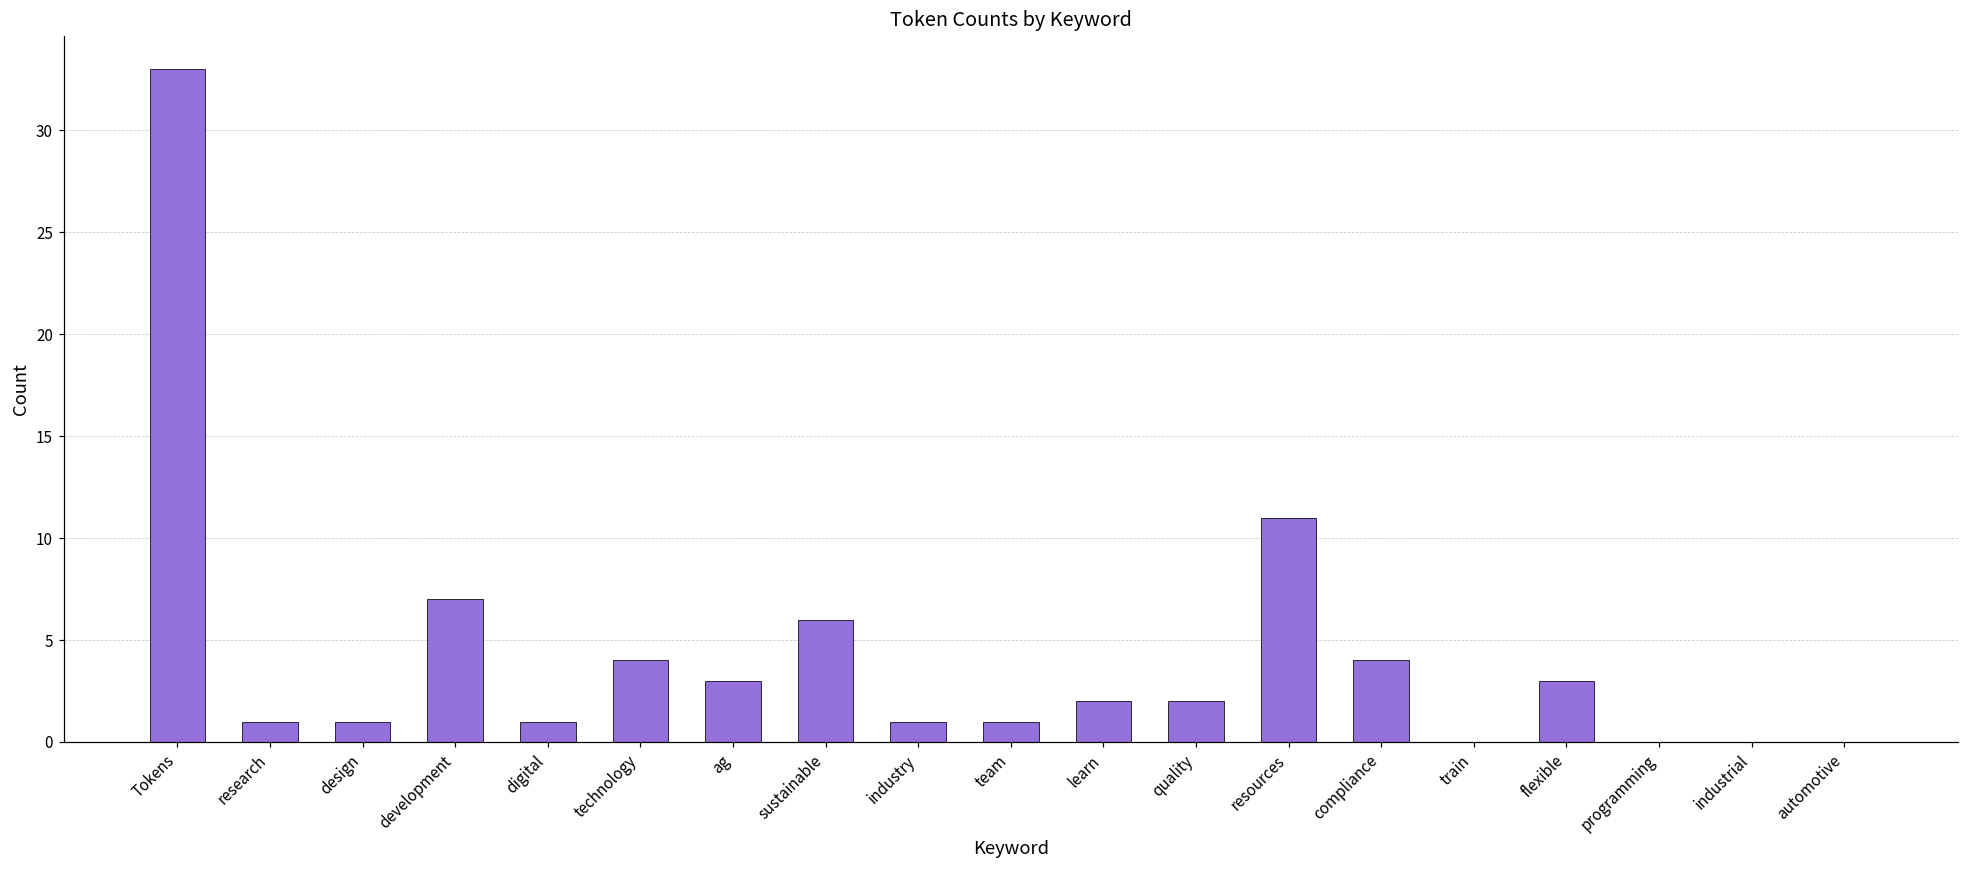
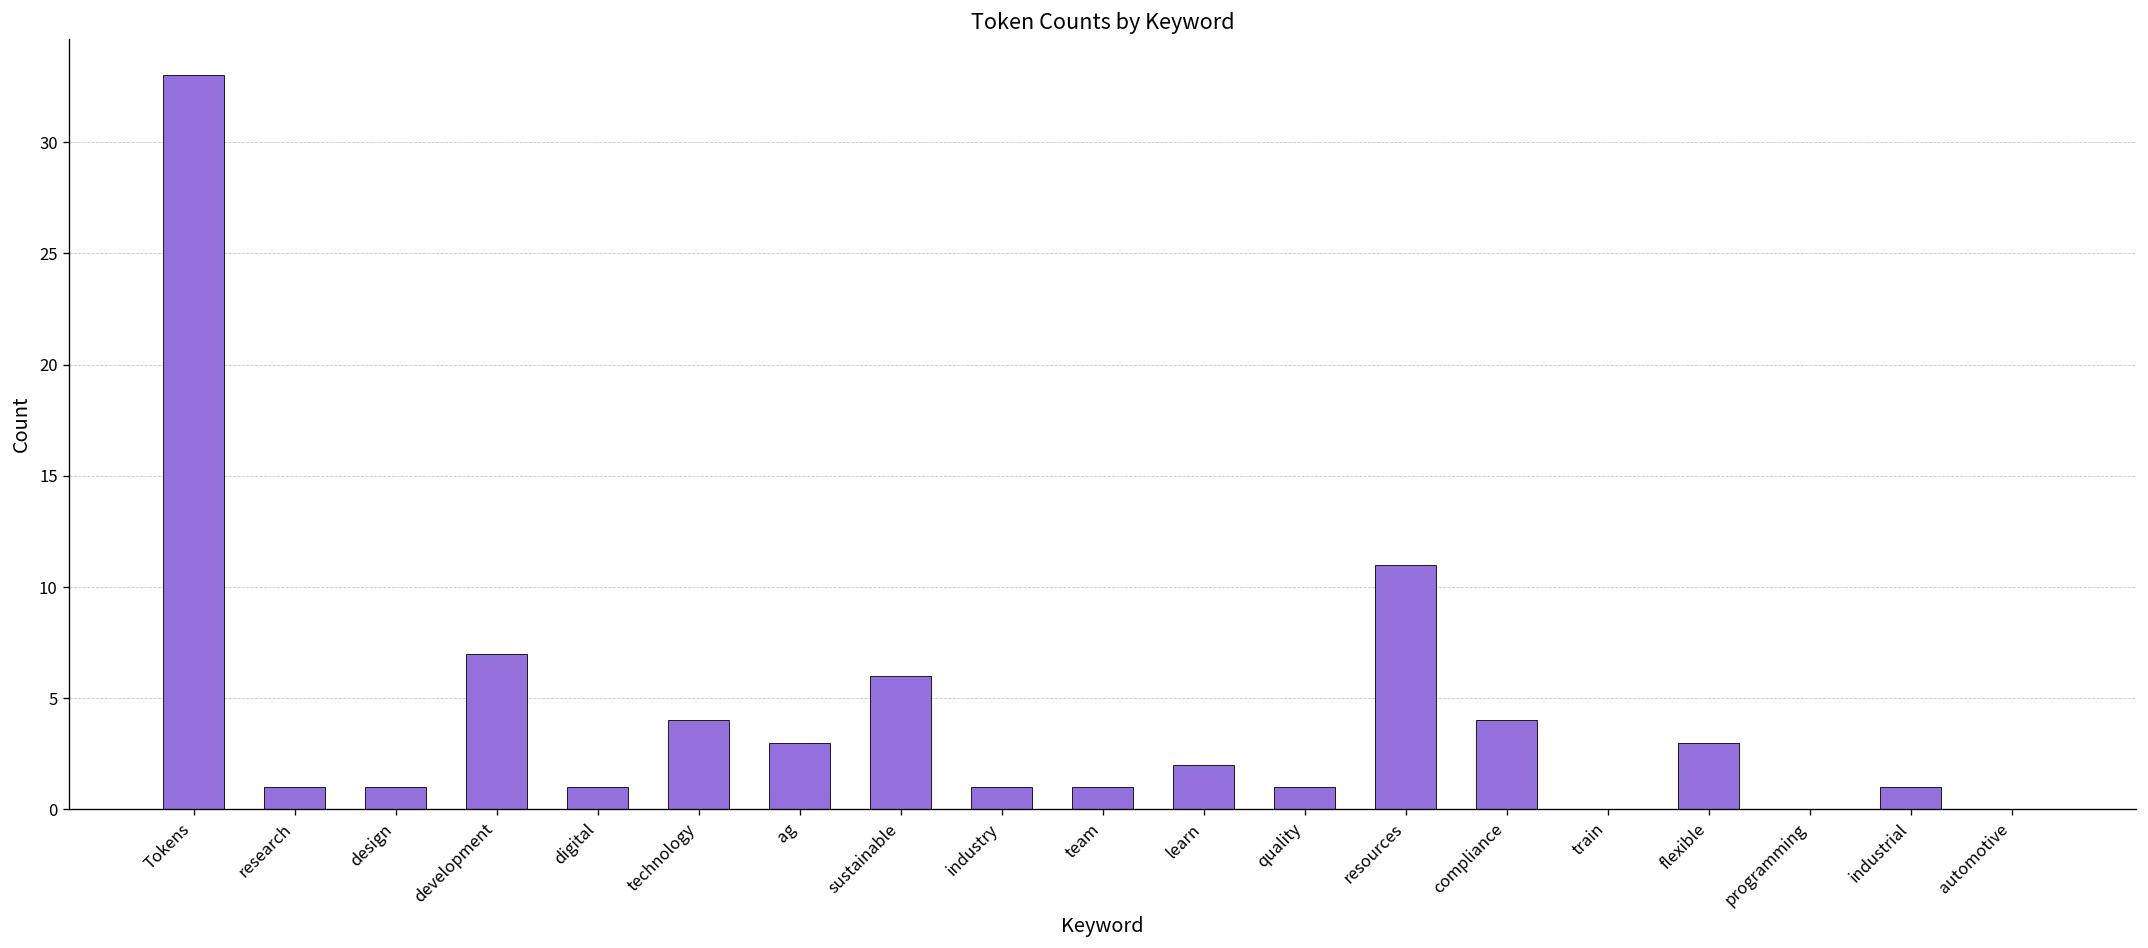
  {
    "Tokens": 33,
    "research": 1,
    "design": 1,
    "development": 7,
    "digital": 1,
    "technology": 4,
    "ag": 3,
    "sustainable": 6,
    "industry": 1,
    "team": 1,
    "learn": 2,
-   "quality": 2,
+   "quality": 1,
    "resources": 11,
    "compliance": 4,
    "train": 0,
    "flexible": 3,
    "programming": 0,
-   "industrial": 0,
+   "industrial": 1,
    "automotive": 0
  }
